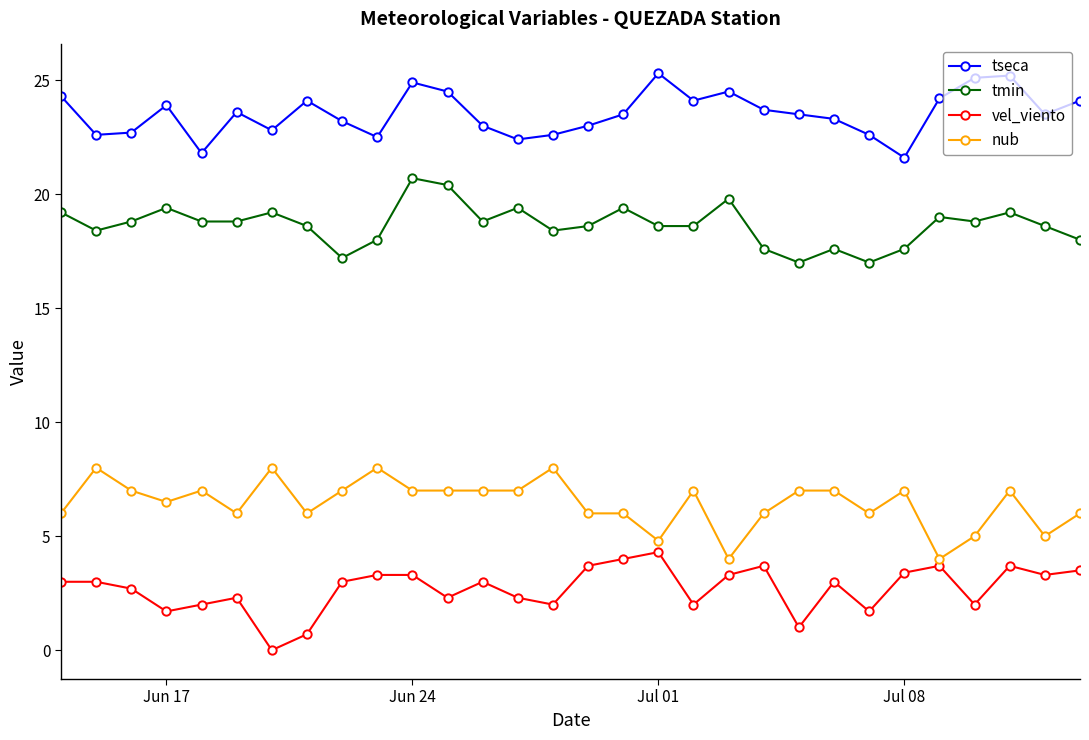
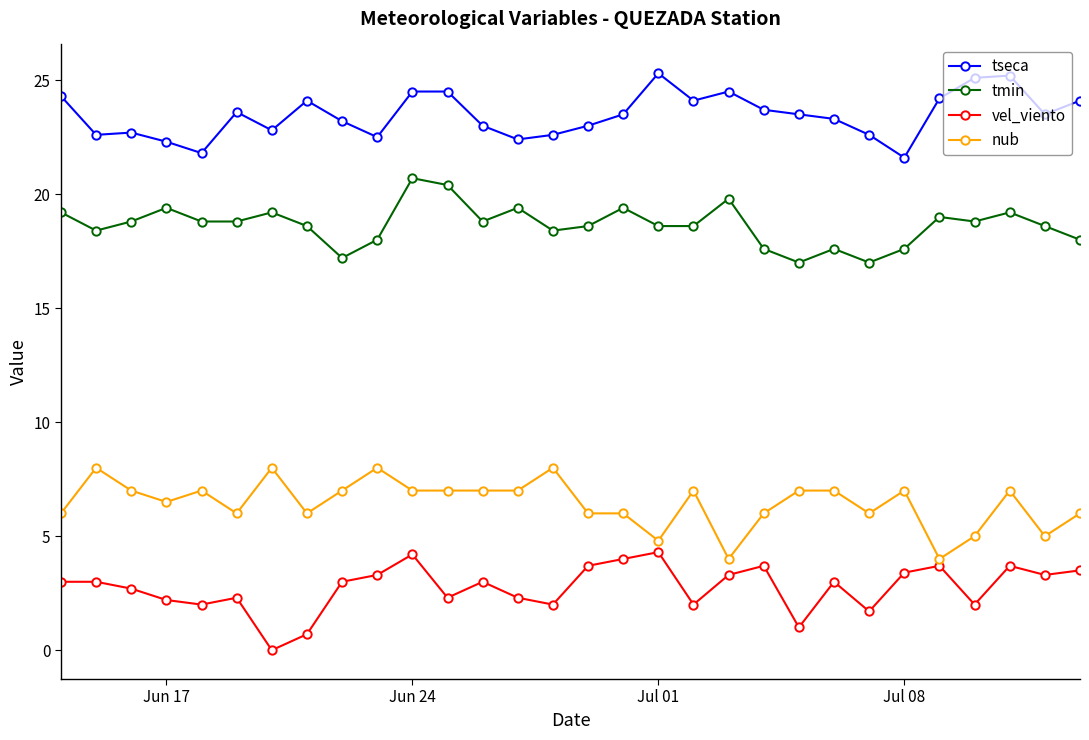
  {
    "tseca": {
-     "Jun 17": 23.9,
-     "Jun 24": 24.9,
+     "Jun 17": 22.3,
+     "Jun 24": 24.5,
      "Jul 01": 25.3,
      "Jul 08": 21.6
    },
    "tmin": {
      "Jun 17": 19.4,
      "Jun 24": 20.7,
      "Jul 01": 18.6,
      "Jul 08": 17.6
    },
    "vel_viento": {
-     "Jun 17": 1.7,
-     "Jun 24": 3.3,
+     "Jun 17": 2.2,
+     "Jun 24": 4.2,
      "Jul 01": 4.3,
      "Jul 08": 3.4
    },
    "nub": {
      "Jun 17": 6.5,
      "Jun 24": 7.0,
      "Jul 01": 4.8,
      "Jul 08": 7.0
    }
  }
